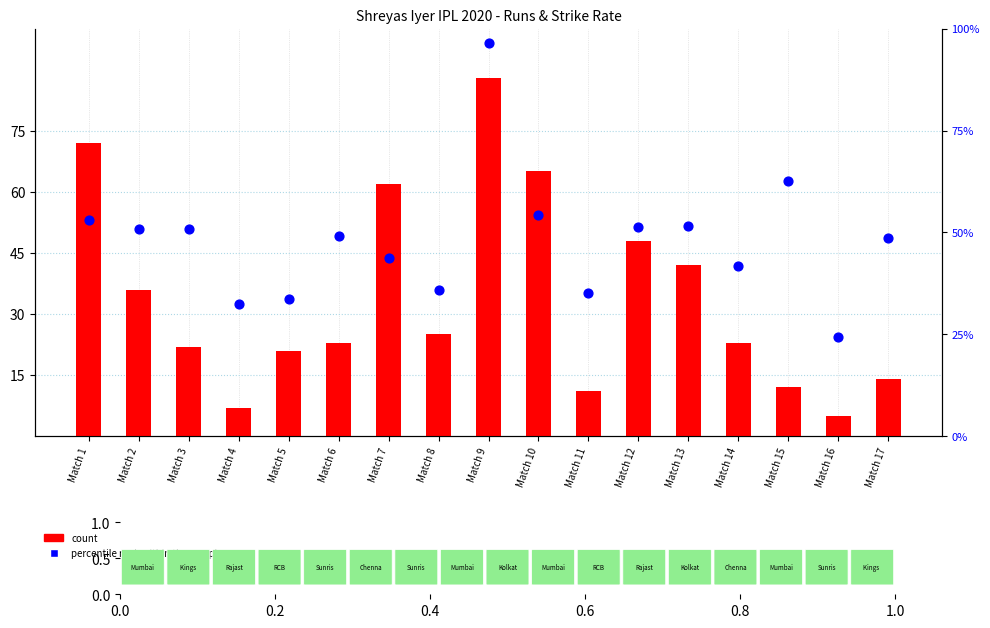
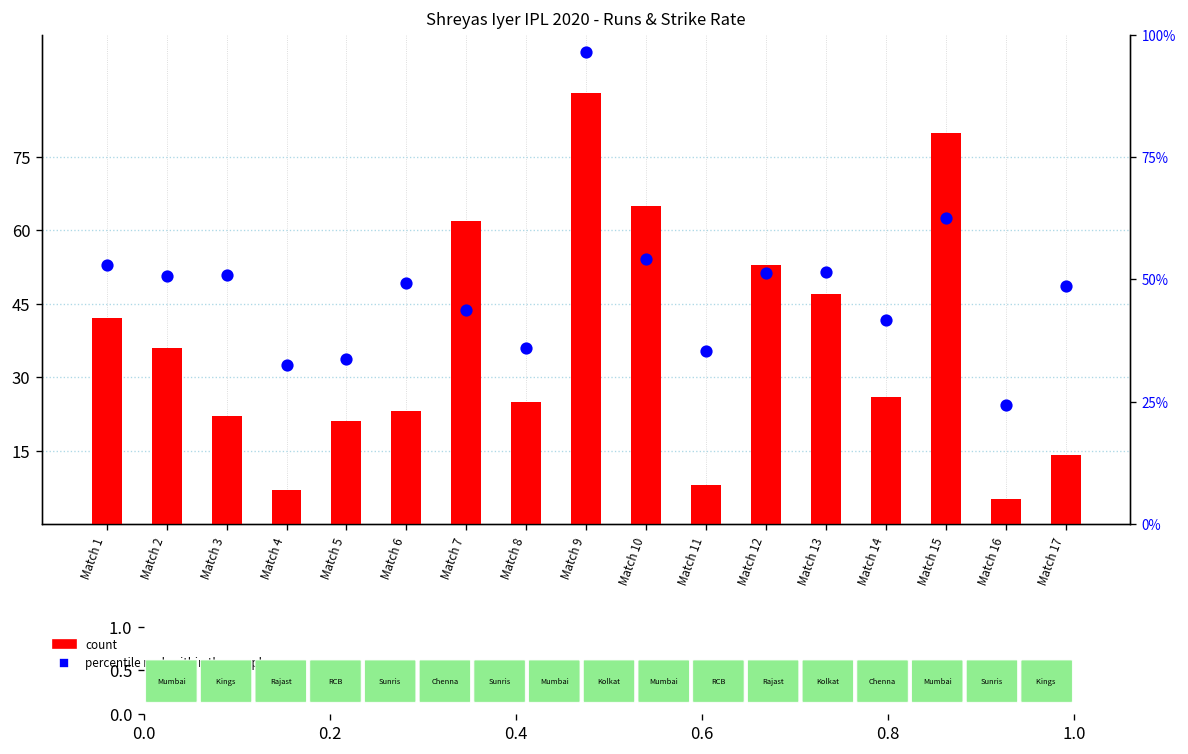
  {
    "count": {
-     "Match 1": 72,
+     "Match 1": 42,
      "Match 2": 36,
      "Match 3": 22,
      "Match 4": 7,
      "Match 5": 21,
      "Match 6": 23,
      "Match 7": 62,
      "Match 8": 25,
      "Match 9": 88,
      "Match 10": 65,
-     "Match 11": 11,
-     "Match 12": 48,
-     "Match 13": 42,
-     "Match 14": 23,
-     "Match 15": 12,
+     "Match 11": 8,
+     "Match 12": 53,
+     "Match 13": 47,
+     "Match 14": 26,
+     "Match 15": 80,
      "Match 16": 5,
      "Match 17": 14
    }
  }
